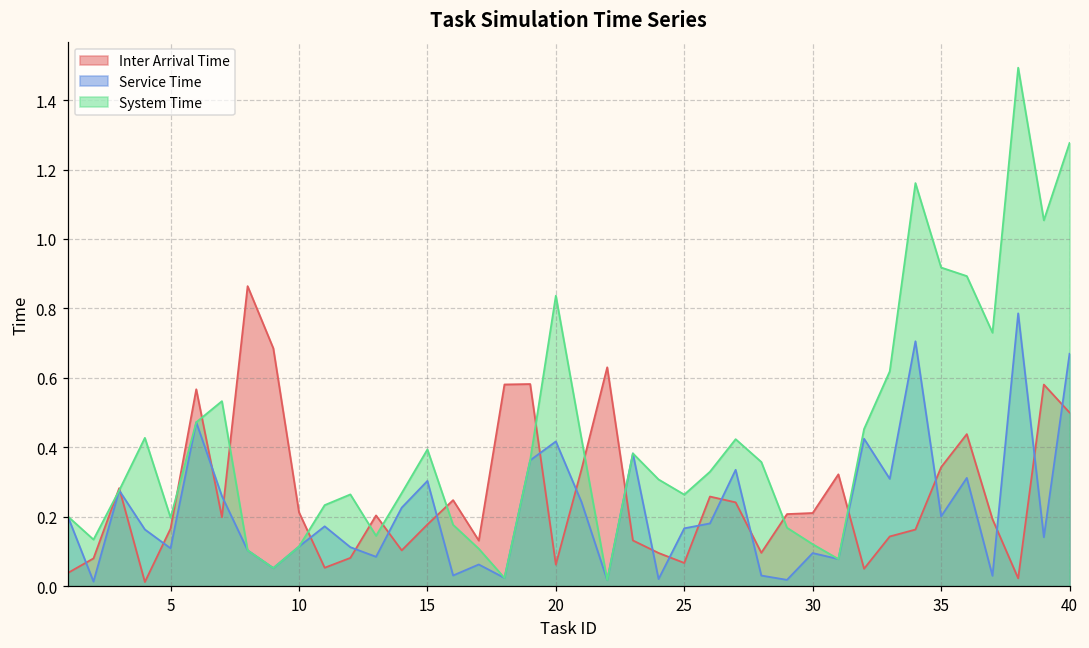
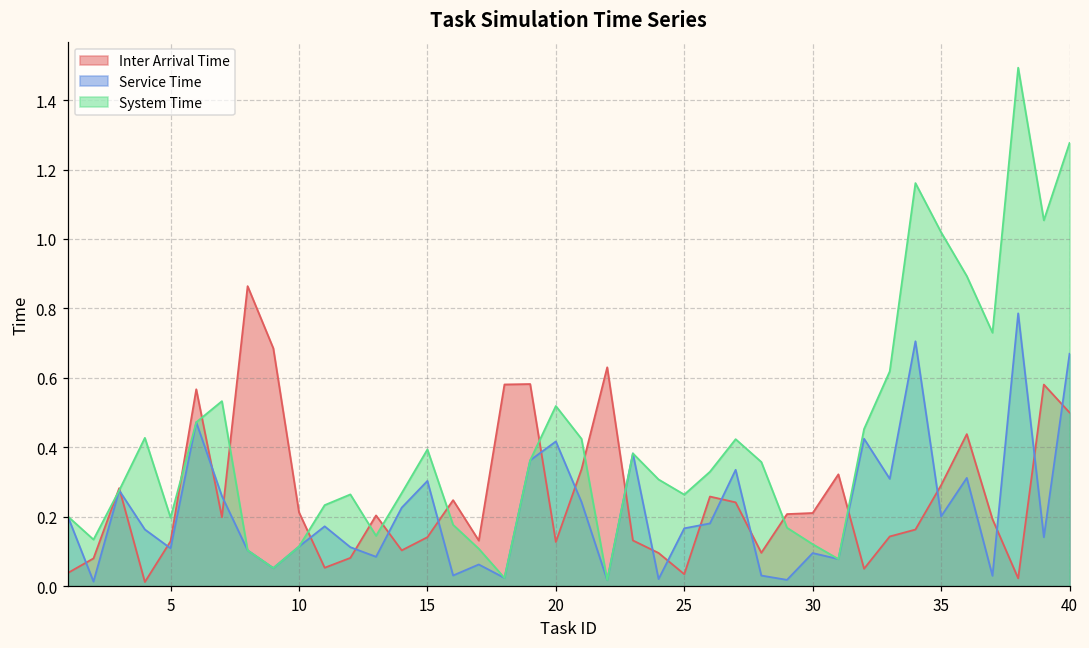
  {
    "Inter Arrival Time": {
-     "5": 0.17,
+     "5": 0.13,
      "10": 0.21,
-     "15": 0.18,
-     "20": 0.06,
-     "25": 0.07,
+     "15": 0.14,
+     "20": 0.13,
+     "25": 0.03,
      "30": 0.21,
-     "35": 0.34,
+     "35": 0.29,
      "40": 0.50
    },
    "Service Time": {
      "5": 0.11,
      "15": 0.30,
      "20": 0.42,
      "25": 0.17,
      "30": 0.10,
      "35": 0.20,
      "40": 0.67
    },
    "System Time": {
      "5": 0.20,
      "15": 0.39,
-     "20": 0.84,
+     "20": 0.52,
      "25": 0.26,
      "30": 0.12,
-     "35": 0.92,
+     "35": 1.02,
      "40": 1.28
    }
  }
